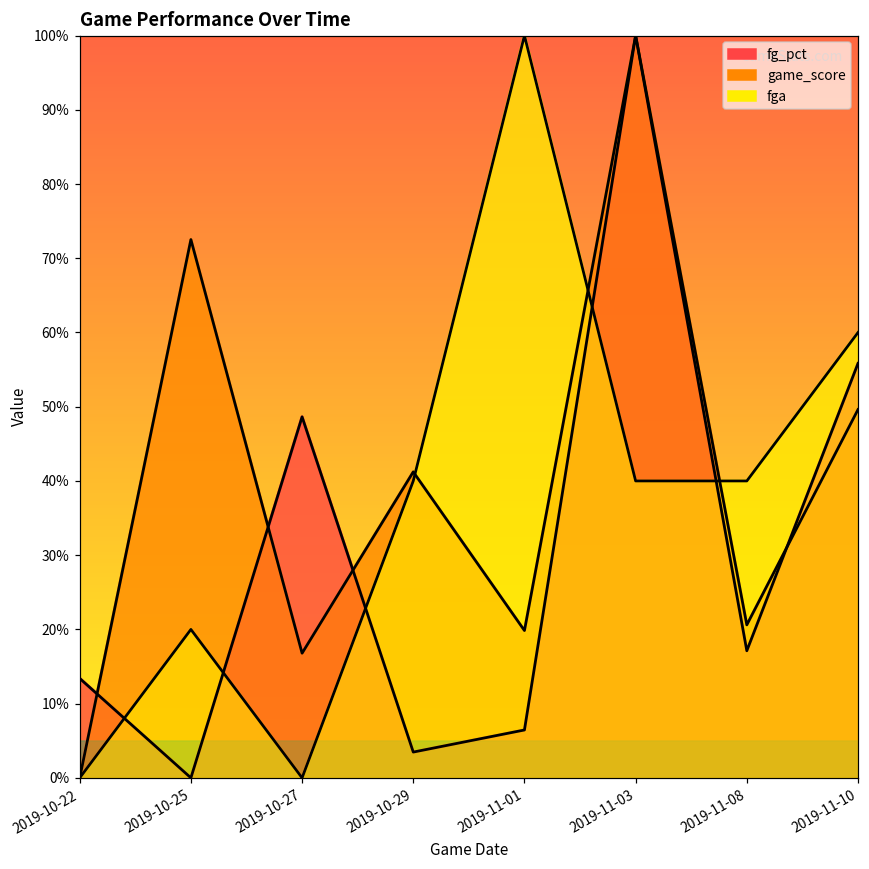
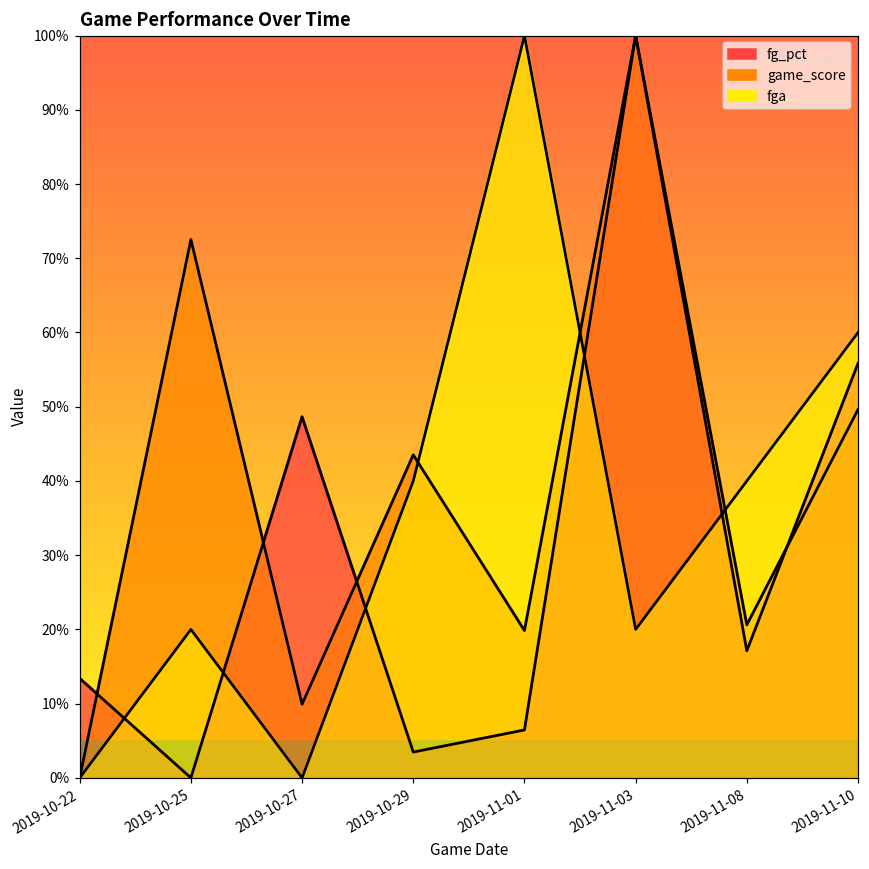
  {
    "fg_pct": {
      "2019-10-22": "13%",
      "2019-10-27": "49%",
      "2019-11-01": "6%",
      "2019-11-08": "17%",
      "2019-11-10": "56%"
    },
    "game_score": {
      "2019-10-25": "73%",
-     "2019-10-27": "17%",
-     "2019-10-29": "41%",
+     "2019-10-27": "10%",
+     "2019-10-29": "44%",
      "2019-11-01": "20%",
      "2019-11-08": "21%",
      "2019-11-10": "50%"
    },
    "fga": {
      "2019-10-25": "20%",
      "2019-10-29": "40%",
      "2019-11-01": "100%",
-     "2019-11-03": "40%",
+     "2019-11-03": "20%",
      "2019-11-08": "40%",
      "2019-11-10": "60%"
    }
  }
